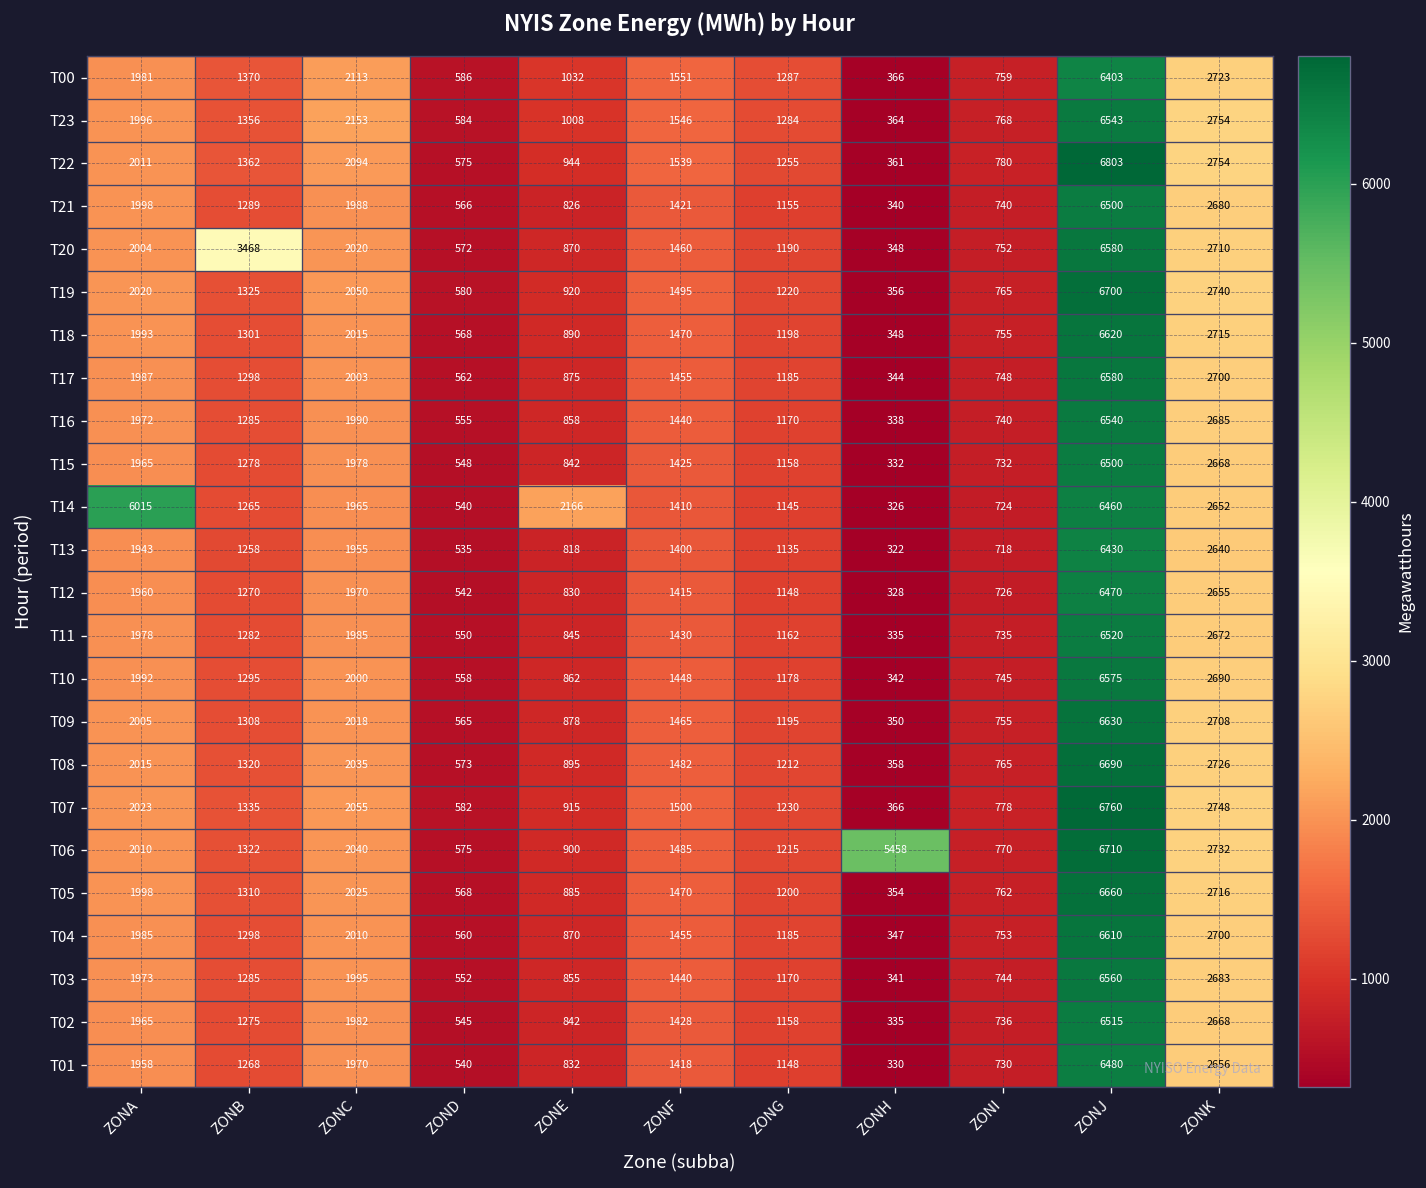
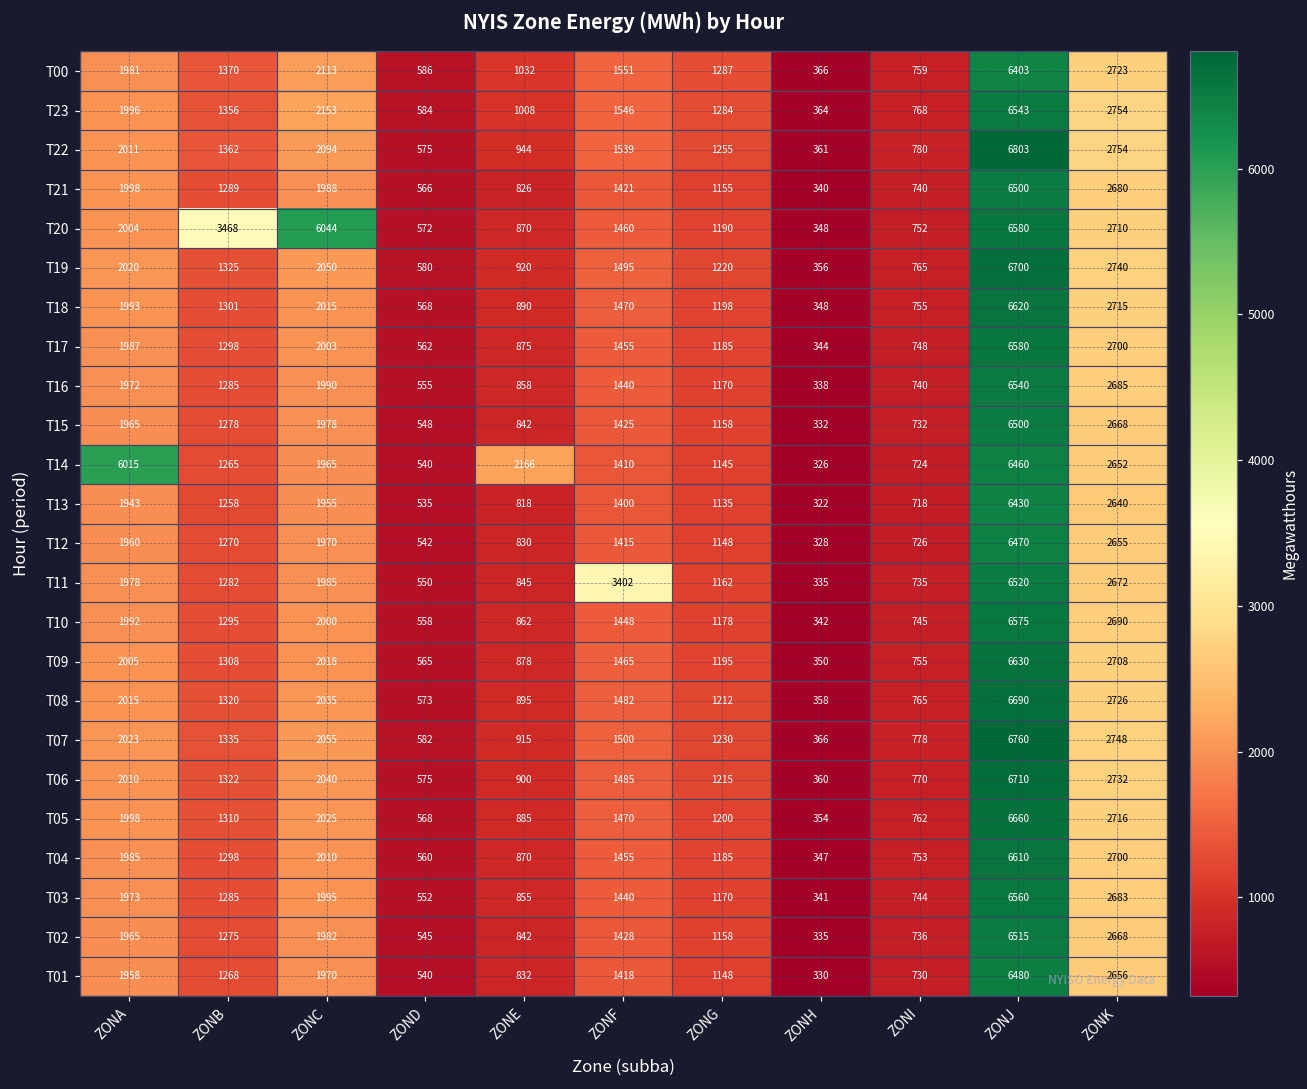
  {
    "T20": {
      "ZONA": 2004,
      "ZONB": 3468,
-     "ZONC": 2020,
+     "ZONC": 6044,
      "ZOND": 572,
      "ZONE": 870,
      "ZONF": 1460,
      "ZONG": 1190,
      "ZONH": 348,
      "ZONI": 752,
      "ZONJ": 6580,
      "ZONK": 2710
    },
    "T11": {
      "ZONA": 1978,
      "ZONB": 1282,
      "ZONC": 1985,
      "ZOND": 550,
      "ZONE": 845,
-     "ZONF": 1430,
+     "ZONF": 3402,
      "ZONG": 1162,
      "ZONH": 335,
      "ZONI": 735,
      "ZONJ": 6520,
      "ZONK": 2672
    },
    "T06": {
      "ZONA": 2010,
      "ZONB": 1322,
      "ZONC": 2040,
      "ZOND": 575,
      "ZONE": 900,
      "ZONF": 1485,
      "ZONG": 1215,
-     "ZONH": 5458,
+     "ZONH": 360,
      "ZONI": 770,
      "ZONJ": 6710,
      "ZONK": 2732
    }
  }
